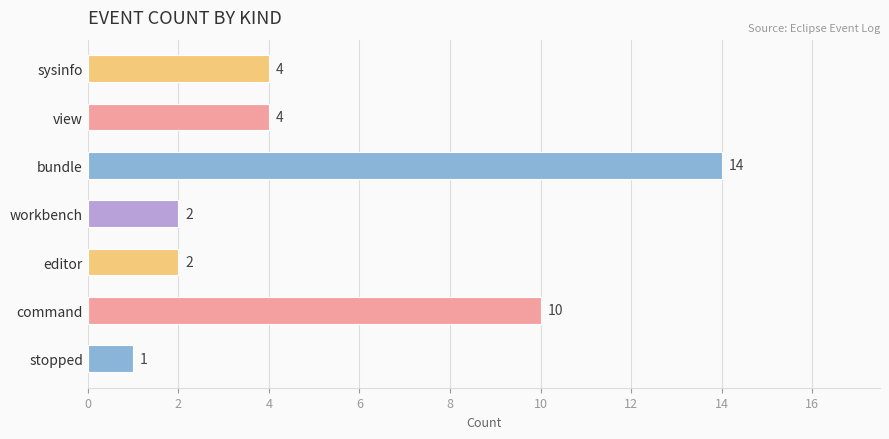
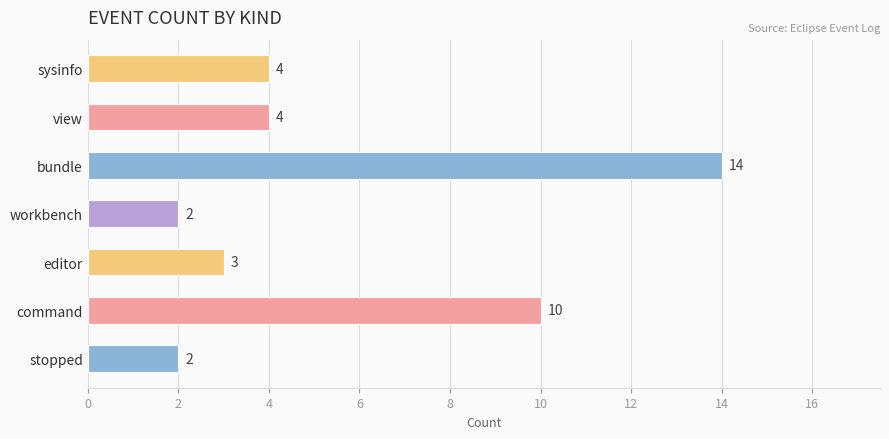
  {
    "sysinfo": 4,
    "view": 4,
    "bundle": 14,
    "workbench": 2,
-   "editor": 2,
+   "editor": 3,
    "command": 10,
-   "stopped": 1
+   "stopped": 2
  }
